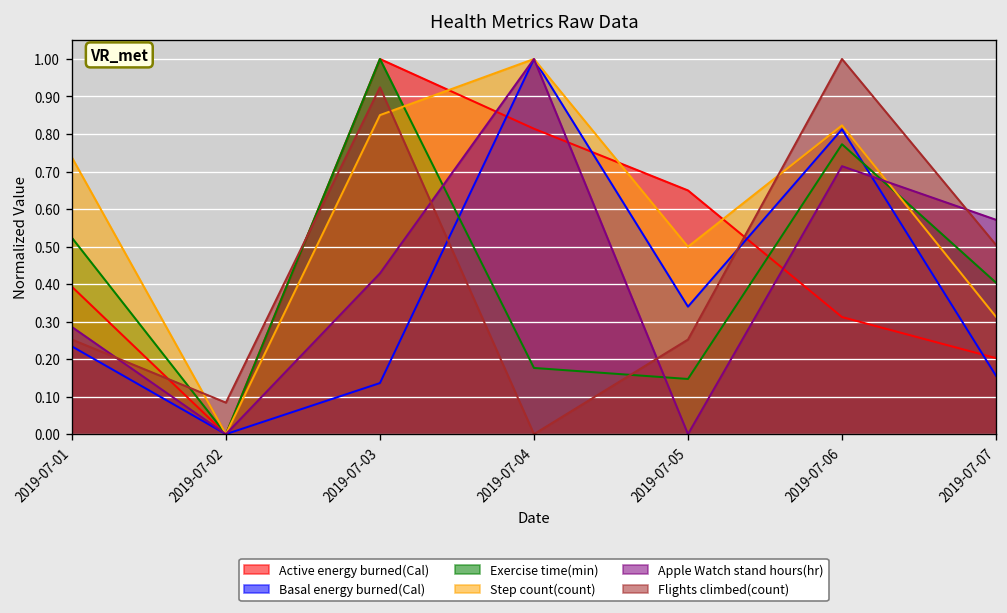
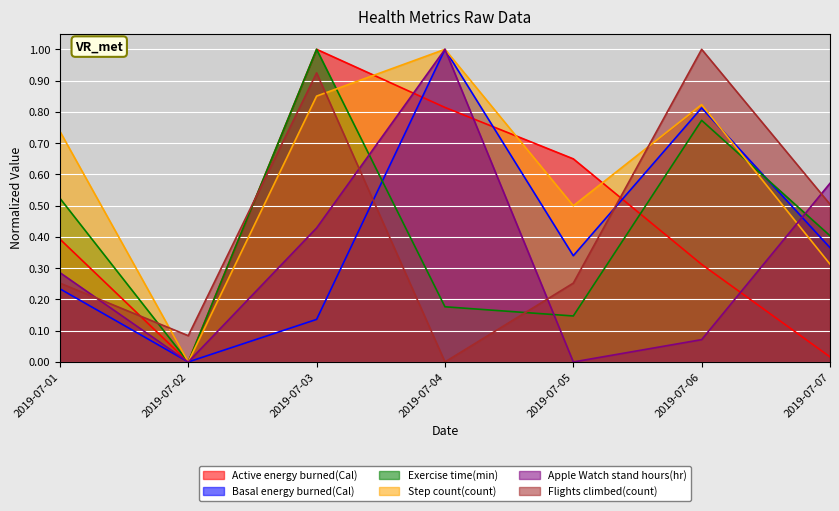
  {
    "Active energy burned(Cal)": {
      "2019-07-01": 0.39,
      "2019-07-04": 0.81,
      "2019-07-05": 0.65,
      "2019-07-06": 0.31,
-     "2019-07-07": 0.20
+     "2019-07-07": 0.02
    },
    "Basal energy burned(Cal)": {
      "2019-07-01": 0.23,
      "2019-07-03": 0.14,
      "2019-07-05": 0.34,
      "2019-07-06": 0.81,
-     "2019-07-07": 0.16
+     "2019-07-07": 0.37
    },
    "Exercise time(min)": {
      "2019-07-01": 0.52,
      "2019-07-04": 0.18,
      "2019-07-05": 0.15,
      "2019-07-06": 0.77,
      "2019-07-07": 0.40
    },
    "Step count(count)": {
      "2019-07-01": 0.74,
      "2019-07-03": 0.85,
      "2019-07-05": 0.50,
      "2019-07-06": 0.82,
      "2019-07-07": 0.31
    },
    "Apple Watch stand hours(hr)": {
      "2019-07-01": 0.29,
      "2019-07-03": 0.43,
      "2019-07-05": 0.00,
-     "2019-07-06": 0.71,
+     "2019-07-06": 0.07,
      "2019-07-07": 0.57
    },
    "Flights climbed(count)": {
      "2019-07-01": 0.25,
      "2019-07-02": 0.08,
      "2019-07-03": 0.92,
      "2019-07-04": 0.00,
      "2019-07-05": 0.25,
      "2019-07-06": 1.00,
      "2019-07-07": 0.50
    }
  }
